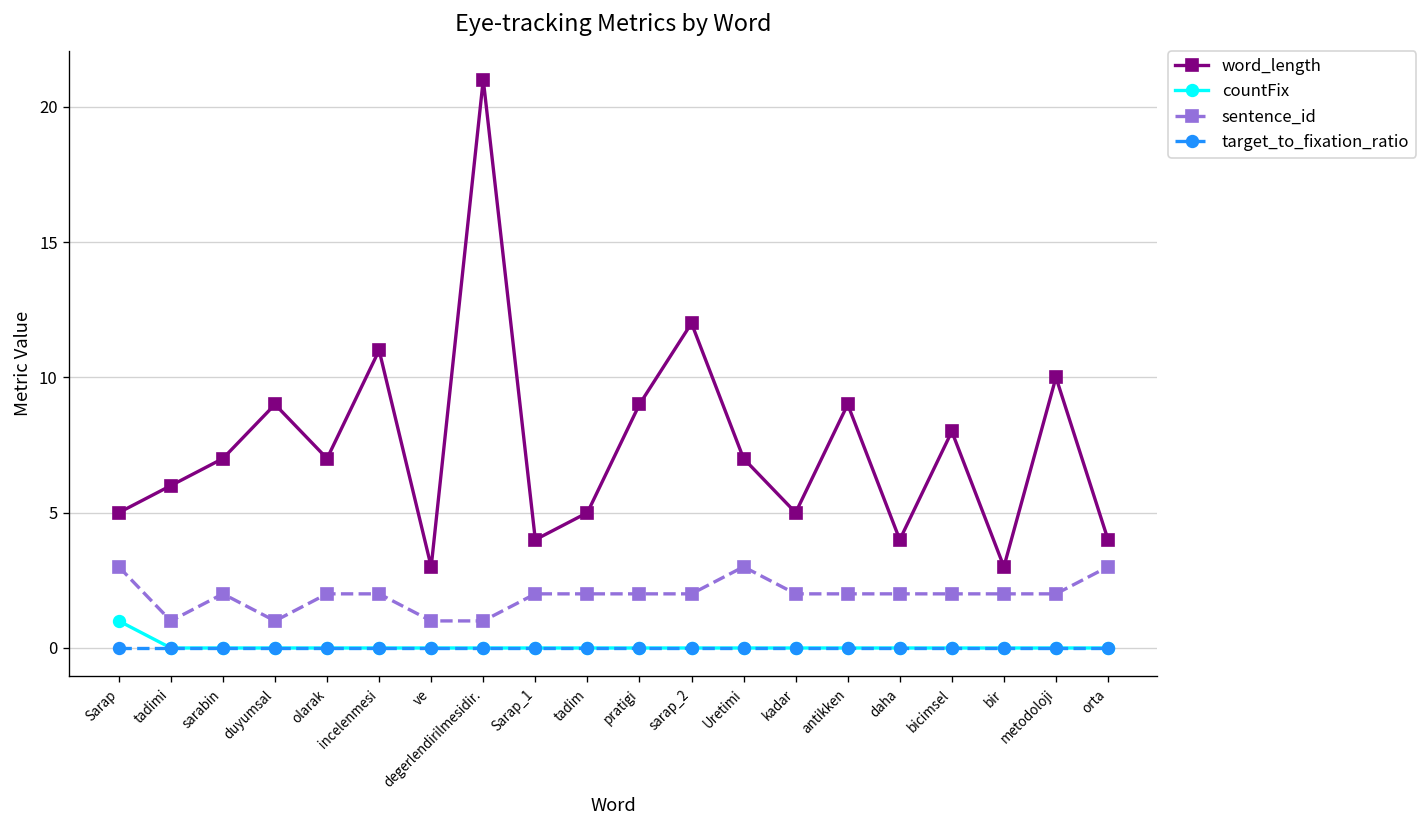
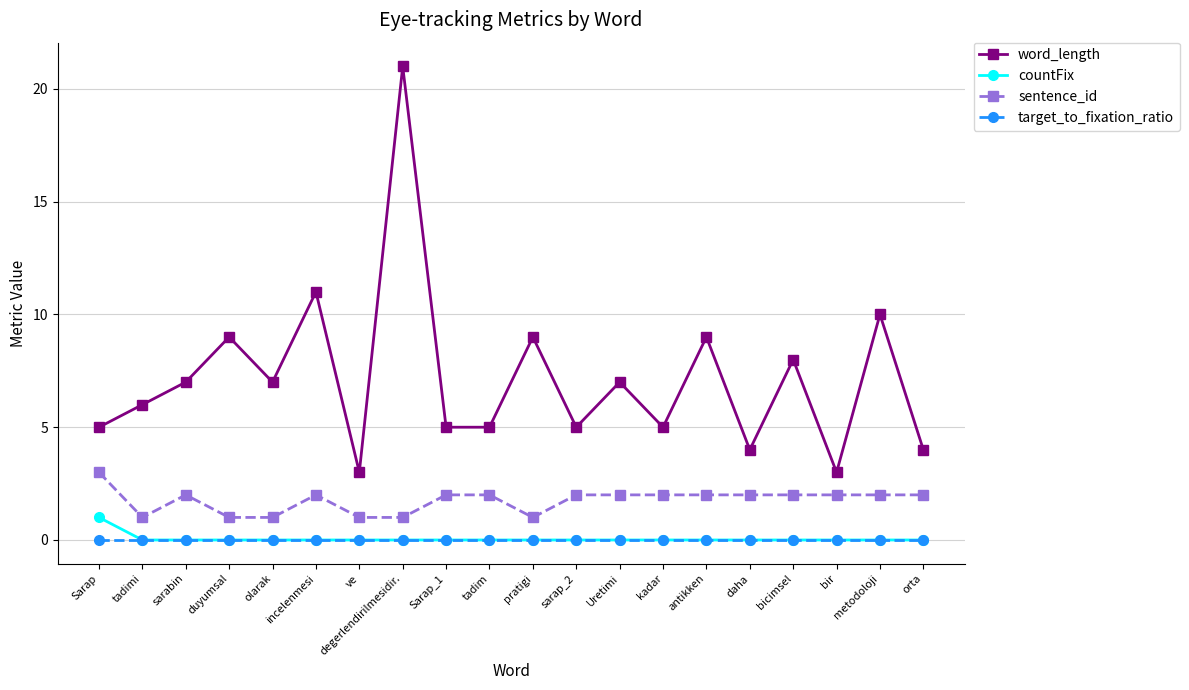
  {
    "word_length": {
      "Sarap": 5,
      "tadimi": 6,
      "sarabin": 7,
      "duyumsal": 9,
      "olarak": 7,
      "incelenmesi": 11,
      "ve": 3,
      "degerlendirilmesidir.": 21,
-     "Sarap_1": 4,
+     "Sarap_1": 5,
      "tadim": 5,
      "pratigi": 9,
-     "sarap_2": 12,
+     "sarap_2": 5,
      "Uretimi": 7,
      "kadar": 5,
      "antikken": 9,
      "daha": 4,
      "bicimsel": 8,
      "bir": 3,
      "metodoloji": 10,
      "orta": 4
    },
    "countFix": {
      "Sarap": 1
    },
    "sentence_id": {
      "Sarap": 3,
      "tadimi": 1,
      "sarabin": 2,
      "duyumsal": 1,
-     "olarak": 2,
+     "olarak": 1,
      "incelenmesi": 2,
      "ve": 1,
      "degerlendirilmesidir.": 1,
      "Sarap_1": 2,
      "tadim": 2,
-     "pratigi": 2,
+     "pratigi": 1,
      "sarap_2": 2,
-     "Uretimi": 3,
+     "Uretimi": 2,
      "kadar": 2,
      "antikken": 2,
      "daha": 2,
      "bicimsel": 2,
      "bir": 2,
      "metodoloji": 2,
-     "orta": 3
+     "orta": 2
    },
    "target_to_fixation_ratio": {
      "Sarap": 0
    }
  }
